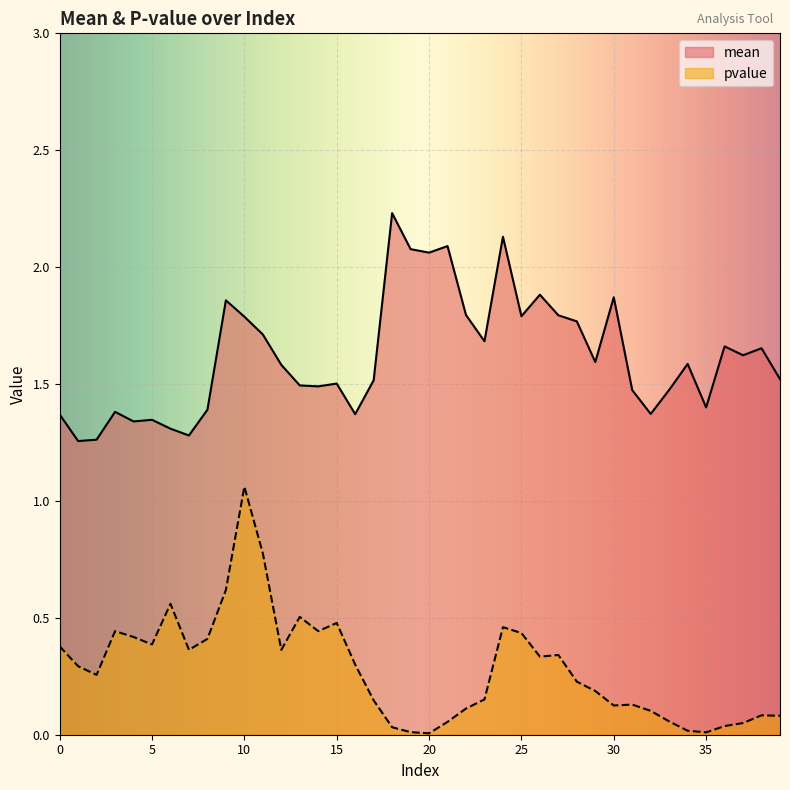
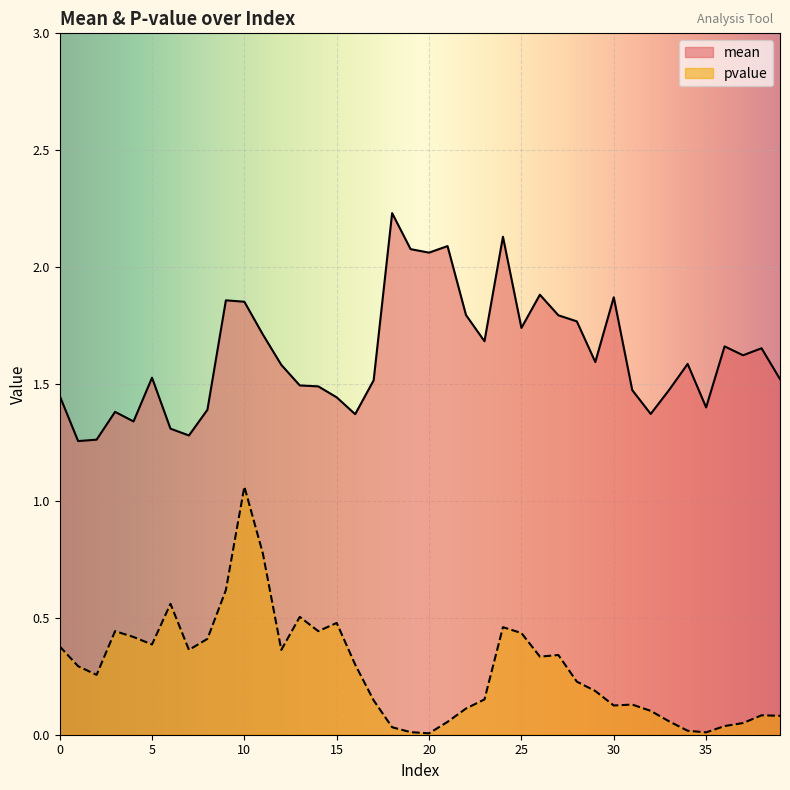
  {
    "mean": {
-     "0": 1.37,
-     "5": 1.35,
-     "10": 1.79,
-     "15": 1.50,
+     "0": 1.45,
+     "5": 1.53,
+     "10": 1.85,
+     "15": 1.44,
      "20": 2.06,
-     "25": 1.79,
+     "25": 1.74,
      "30": 1.87,
      "35": 1.40
    },
    "pvalue": {
      "0": 0.38,
      "5": 0.39,
      "10": 1.06,
      "15": 0.48,
      "20": 0.01,
      "25": 0.44,
      "30": 0.13,
      "35": 0.01
    }
  }
